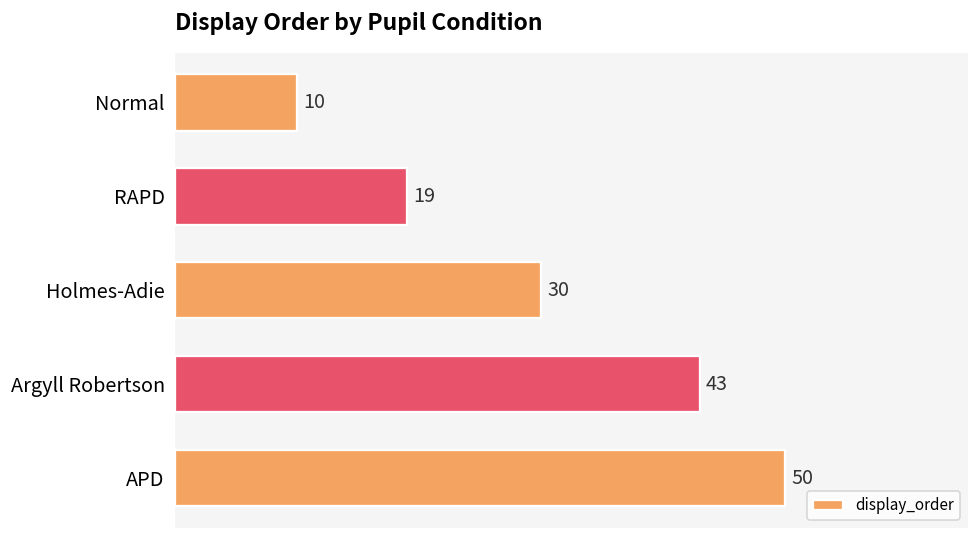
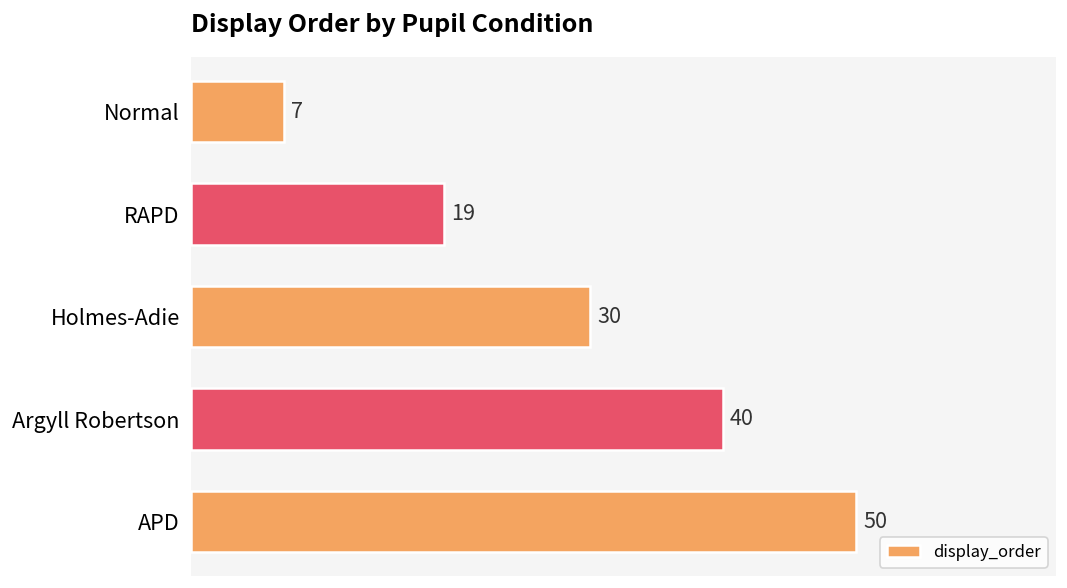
  {
-   "Normal": 10,
+   "Normal": 7,
    "RAPD": 19,
    "Holmes-Adie": 30,
-   "Argyll Robertson": 43,
+   "Argyll Robertson": 40,
    "APD": 50
  }
